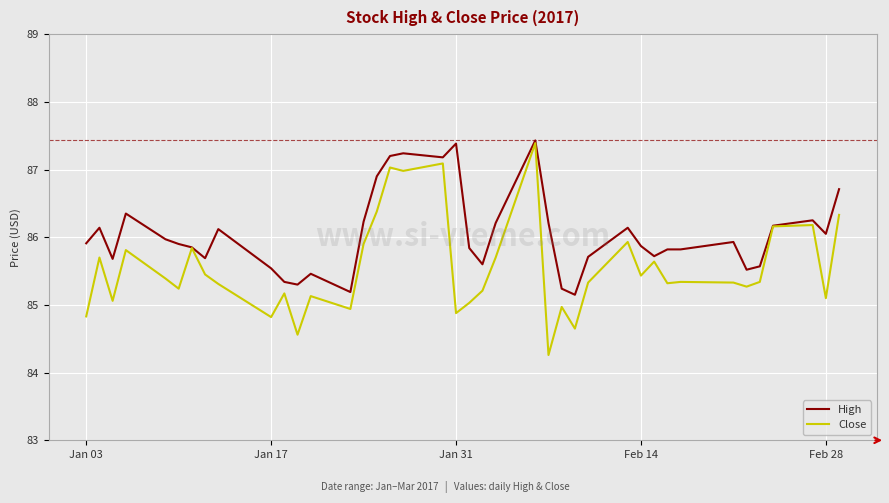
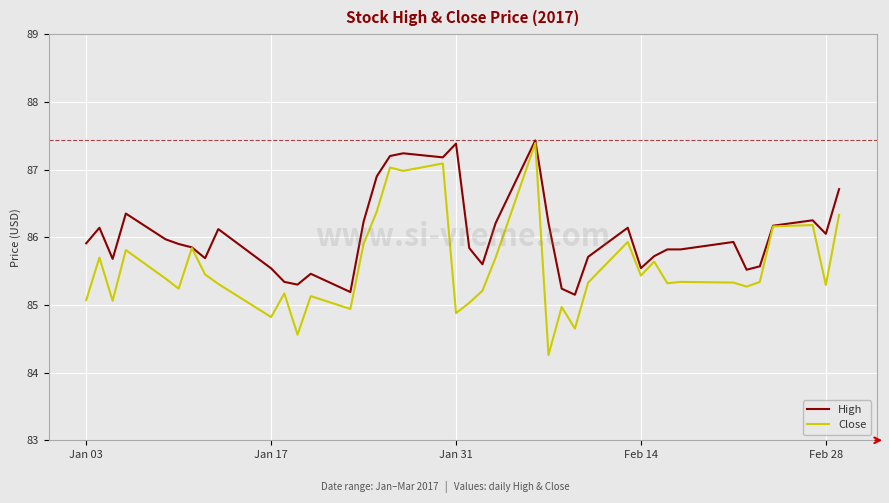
  {
    "High": {
      "Jan 03": 85.9,
      "Jan 17": 85.5,
      "Jan 31": 87.4,
-     "Feb 14": 85.9,
+     "Feb 14": 85.5,
      "Feb 28": 86.1
    },
    "Close": {
-     "Jan 03": 84.8,
+     "Jan 03": 85.1,
      "Jan 17": 84.8,
      "Jan 31": 84.9,
      "Feb 14": 85.4,
-     "Feb 28": 85.1
+     "Feb 28": 85.3
    }
  }
